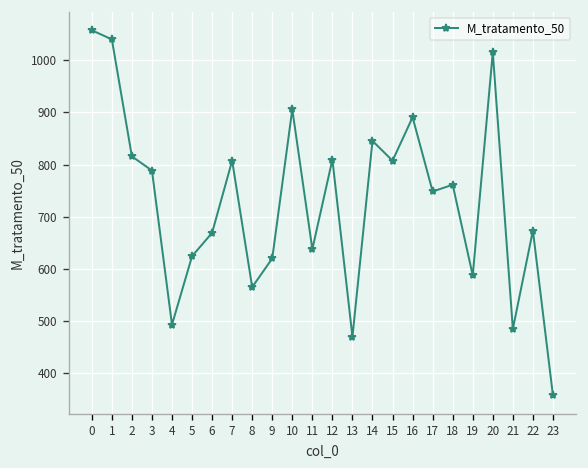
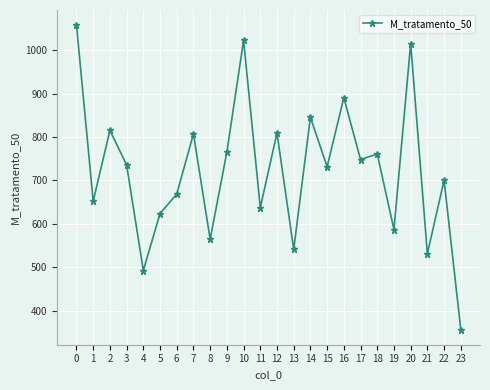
  {
    "0": 1060,
-   "1": 1040,
+   "1": 650,
    "2": 820,
-   "3": 790,
+   "3": 740,
    "4": 490,
    "5": 620,
    "6": 670,
    "7": 810,
    "8": 560,
-   "9": 620,
-   "10": 910,
+   "9": 770,
+   "10": 1020,
    "11": 640,
    "12": 810,
-   "13": 470,
+   "13": 540,
    "14": 850,
-   "15": 810,
+   "15": 730,
    "16": 890,
    "17": 750,
    "18": 760,
    "19": 590,
    "20": 1020,
-   "21": 480,
-   "22": 670,
+   "21": 530,
+   "22": 700,
    "23": 360
  }
